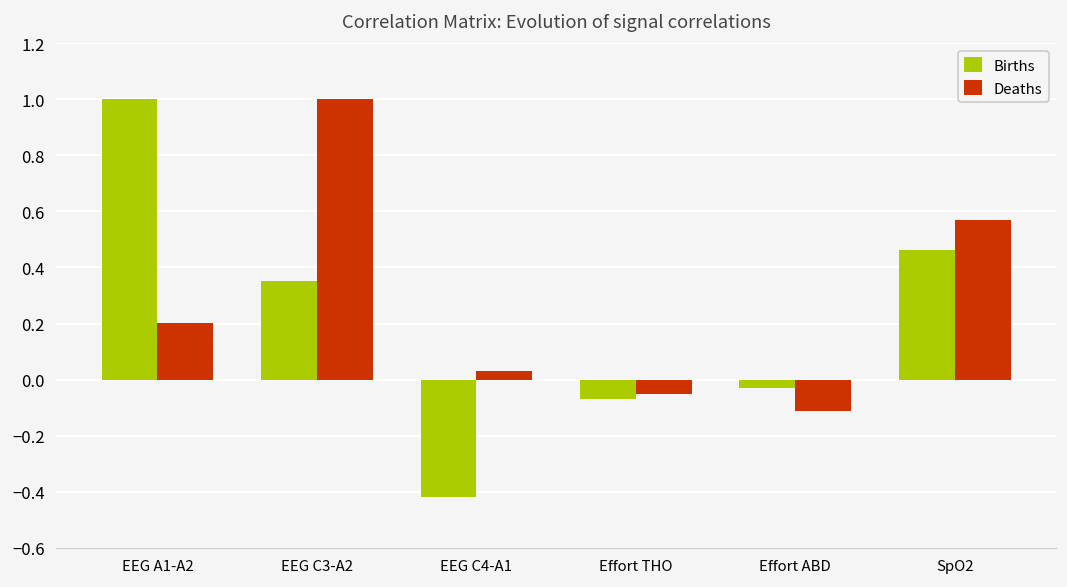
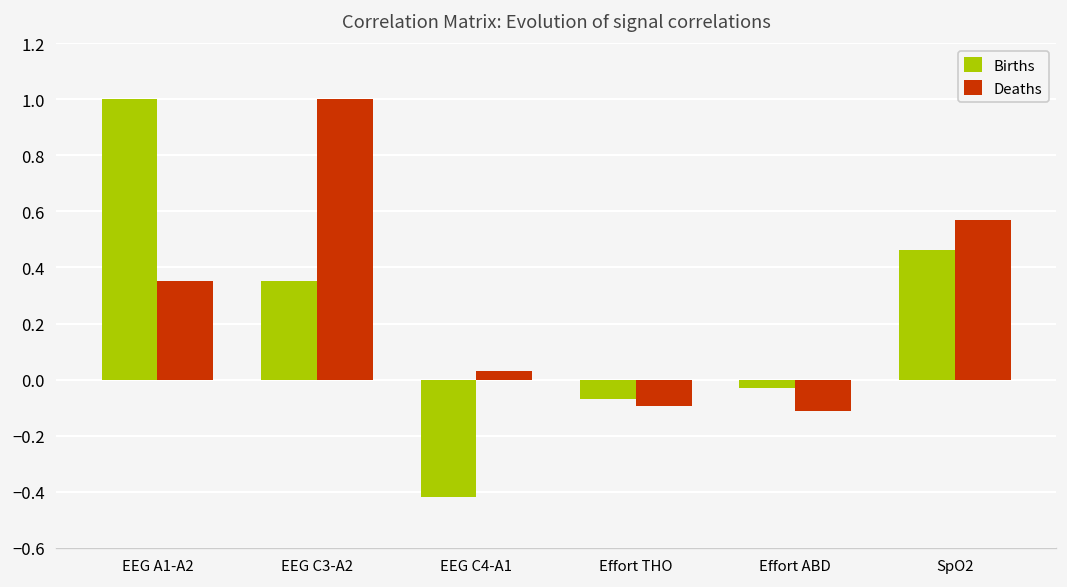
  {
    "Births": {
      "EEG A1-A2": 1.00,
      "EEG C3-A2": 0.35,
      "EEG C4-A1": -0.42,
      "Effort THO": -0.07,
      "Effort ABD": -0.03,
      "SpO2": 0.46
    },
    "Deaths": {
-     "EEG A1-A2": 0.20,
+     "EEG A1-A2": 0.35,
      "EEG C3-A2": 1.00,
      "EEG C4-A1": 0.03,
-     "Effort THO": -0.05,
+     "Effort THO": -0.09,
      "Effort ABD": -0.11,
      "SpO2": 0.57
    }
  }
